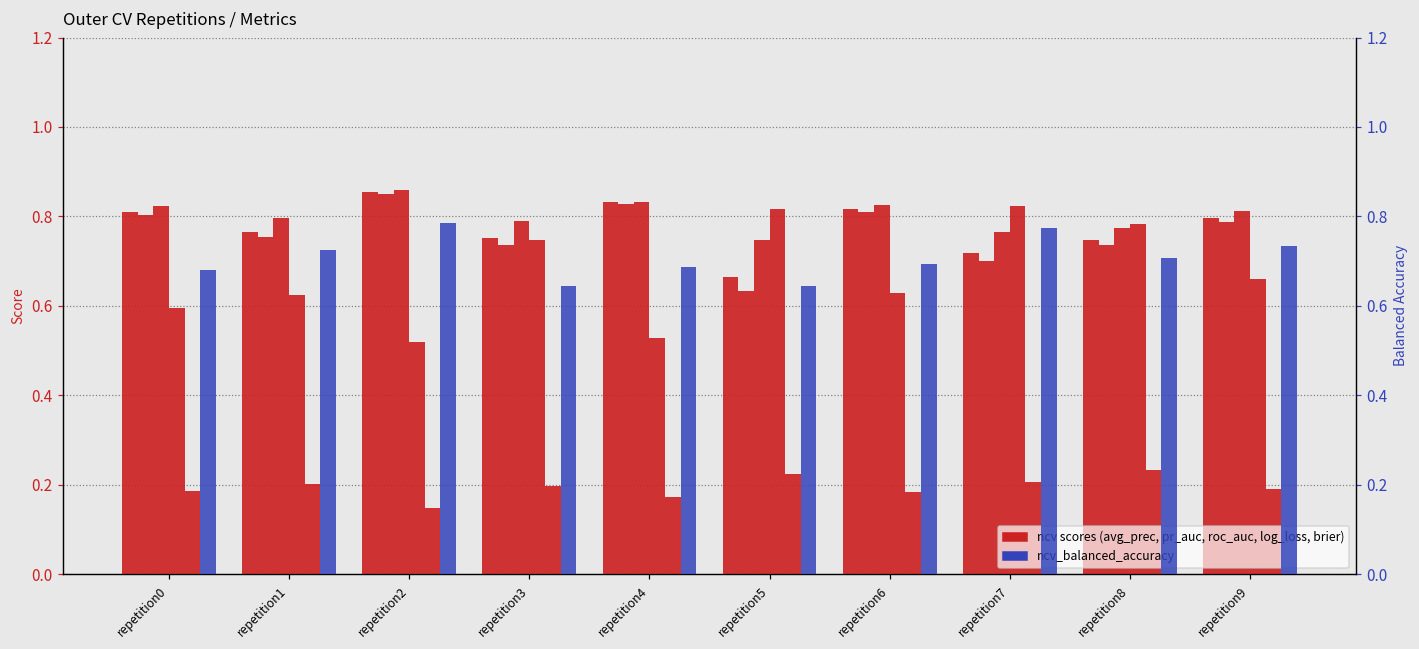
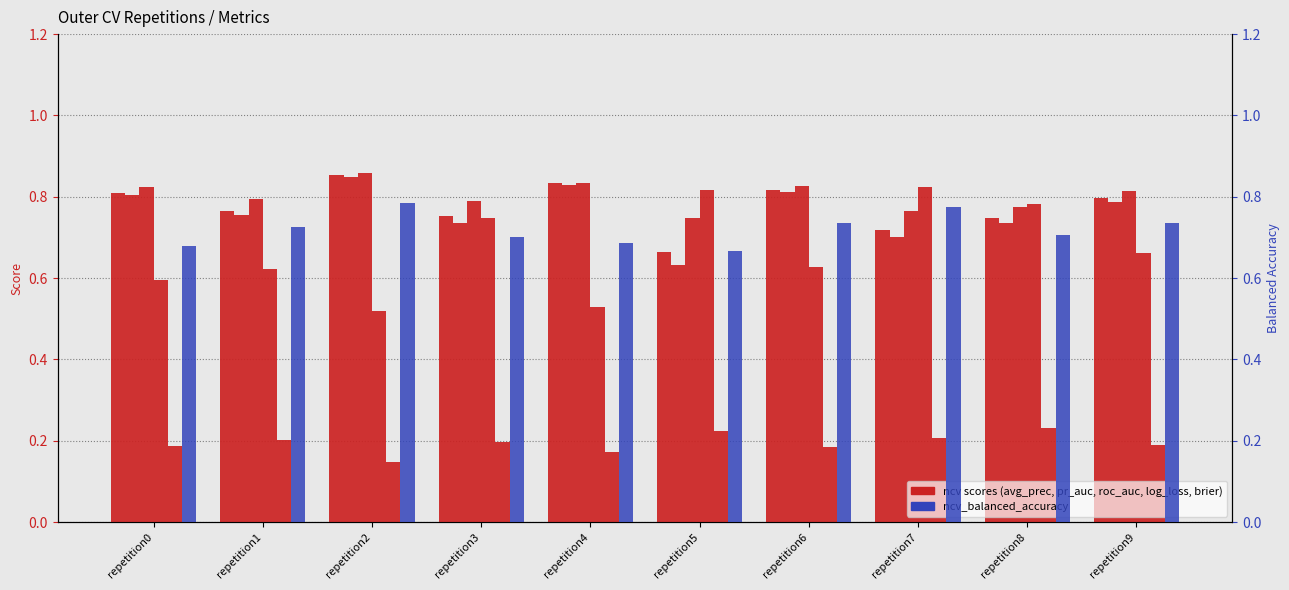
  {
    "ncv_balanced_accuracy": {
      "repetition0": 0.68,
      "repetition1": 0.72,
      "repetition2": 0.79,
-     "repetition3": 0.64,
+     "repetition3": 0.70,
      "repetition4": 0.69,
-     "repetition5": 0.65,
-     "repetition6": 0.69,
+     "repetition5": 0.67,
+     "repetition6": 0.73,
      "repetition7": 0.77,
      "repetition8": 0.71,
      "repetition9": 0.73
    }
  }
